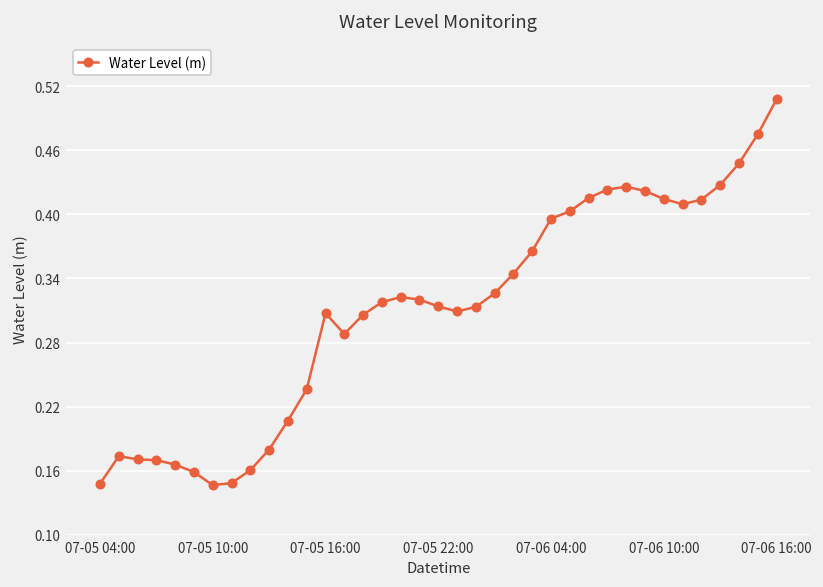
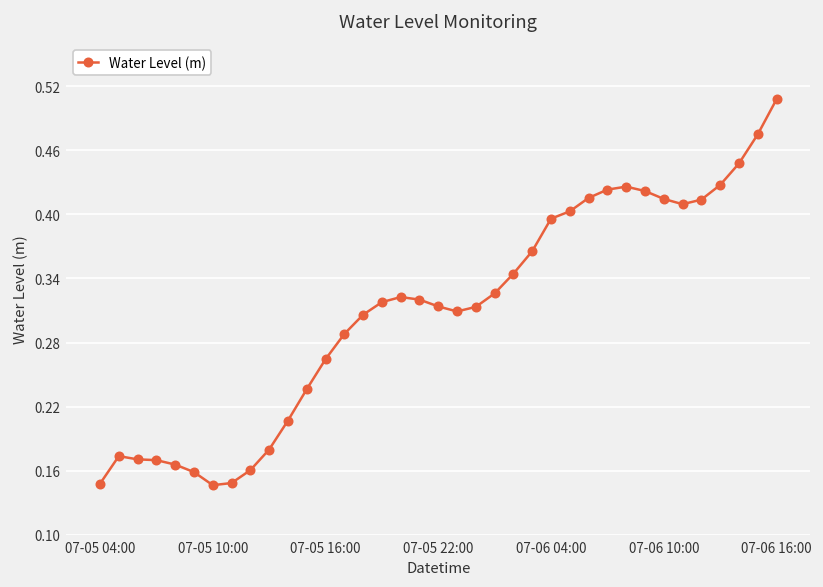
  {
    "07-05 04:00": 0.15,
    "07-05 10:00": 0.15,
-   "07-05 16:00": 0.31,
+   "07-05 16:00": 0.26,
    "07-05 22:00": 0.31,
    "07-06 04:00": 0.40,
    "07-06 10:00": 0.41,
    "07-06 16:00": 0.51
  }
